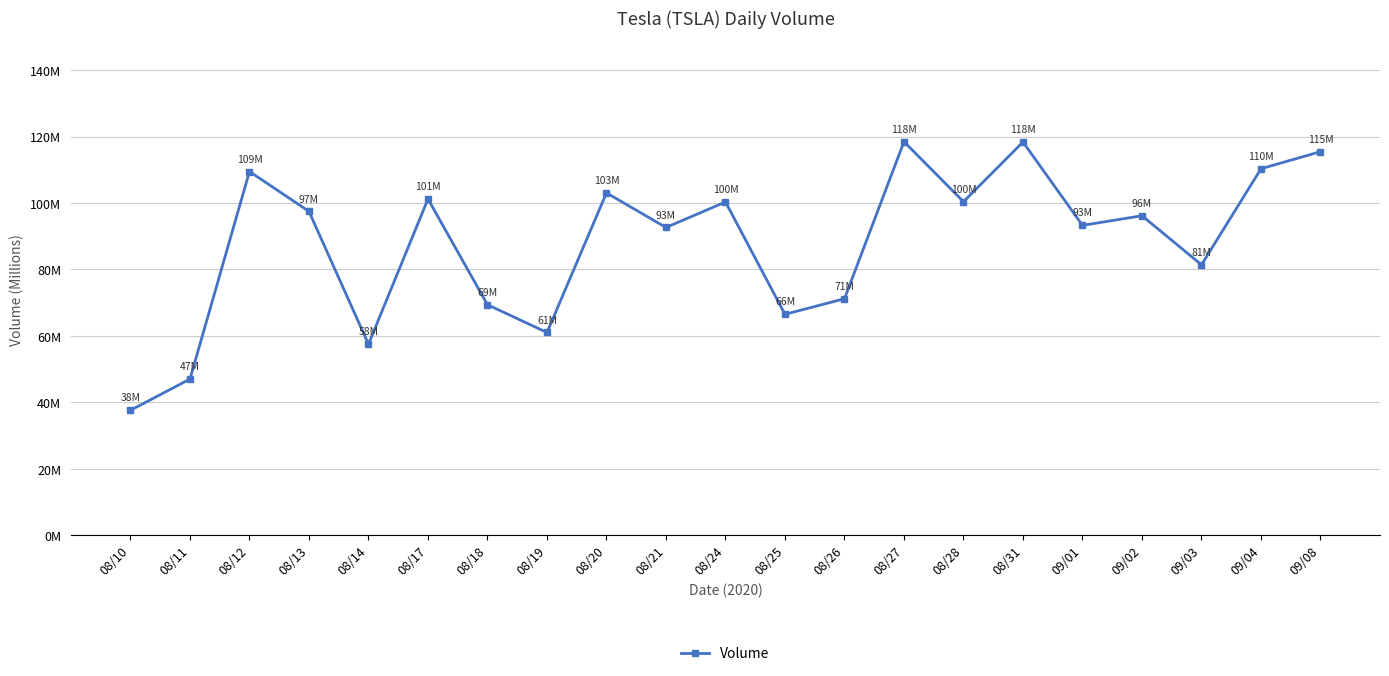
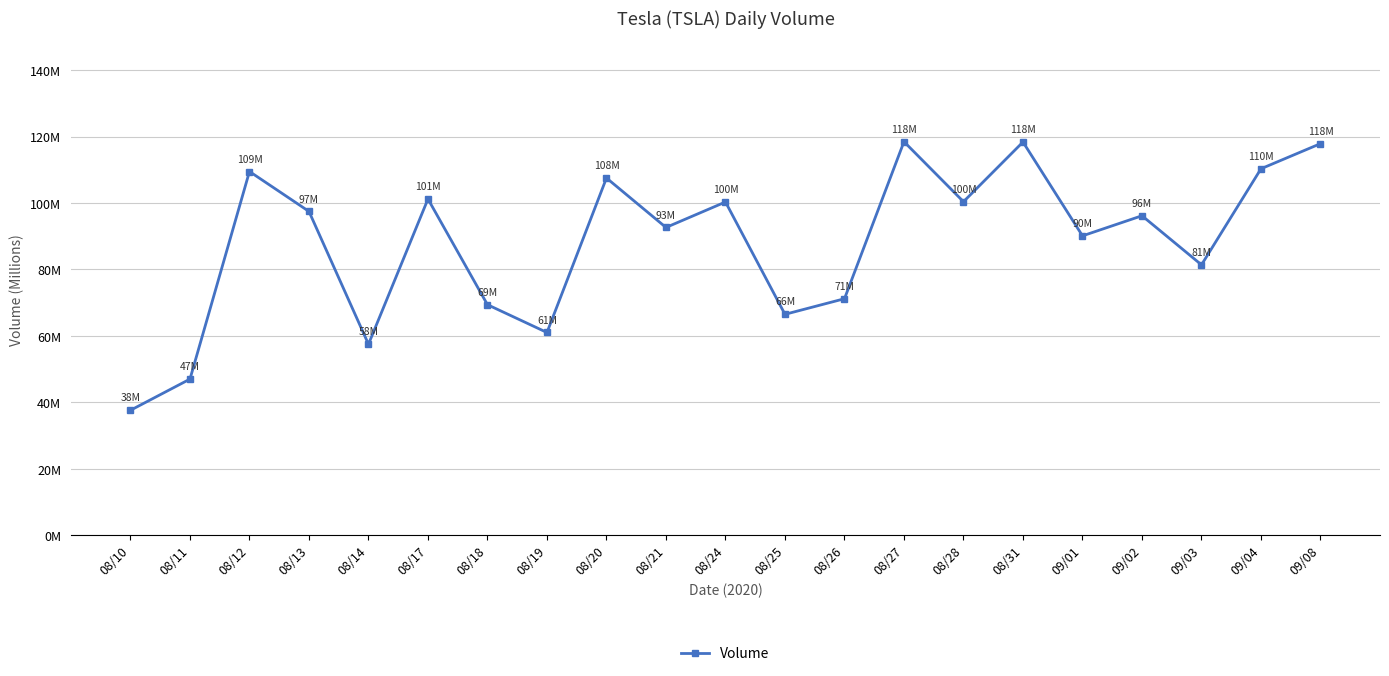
  {
    "08/10": "38M",
    "08/11": "47M",
    "08/12": "109M",
    "08/13": "97M",
    "08/14": "58M",
    "08/17": "101M",
    "08/18": "69M",
    "08/19": "61M",
-   "08/20": "103M",
+   "08/20": "108M",
    "08/21": "93M",
    "08/24": "100M",
    "08/25": "66M",
    "08/26": "71M",
    "08/27": "118M",
    "08/28": "100M",
    "08/31": "118M",
-   "09/01": "93M",
+   "09/01": "90M",
    "09/02": "96M",
    "09/03": "81M",
    "09/04": "110M",
-   "09/08": "115M"
+   "09/08": "118M"
  }
